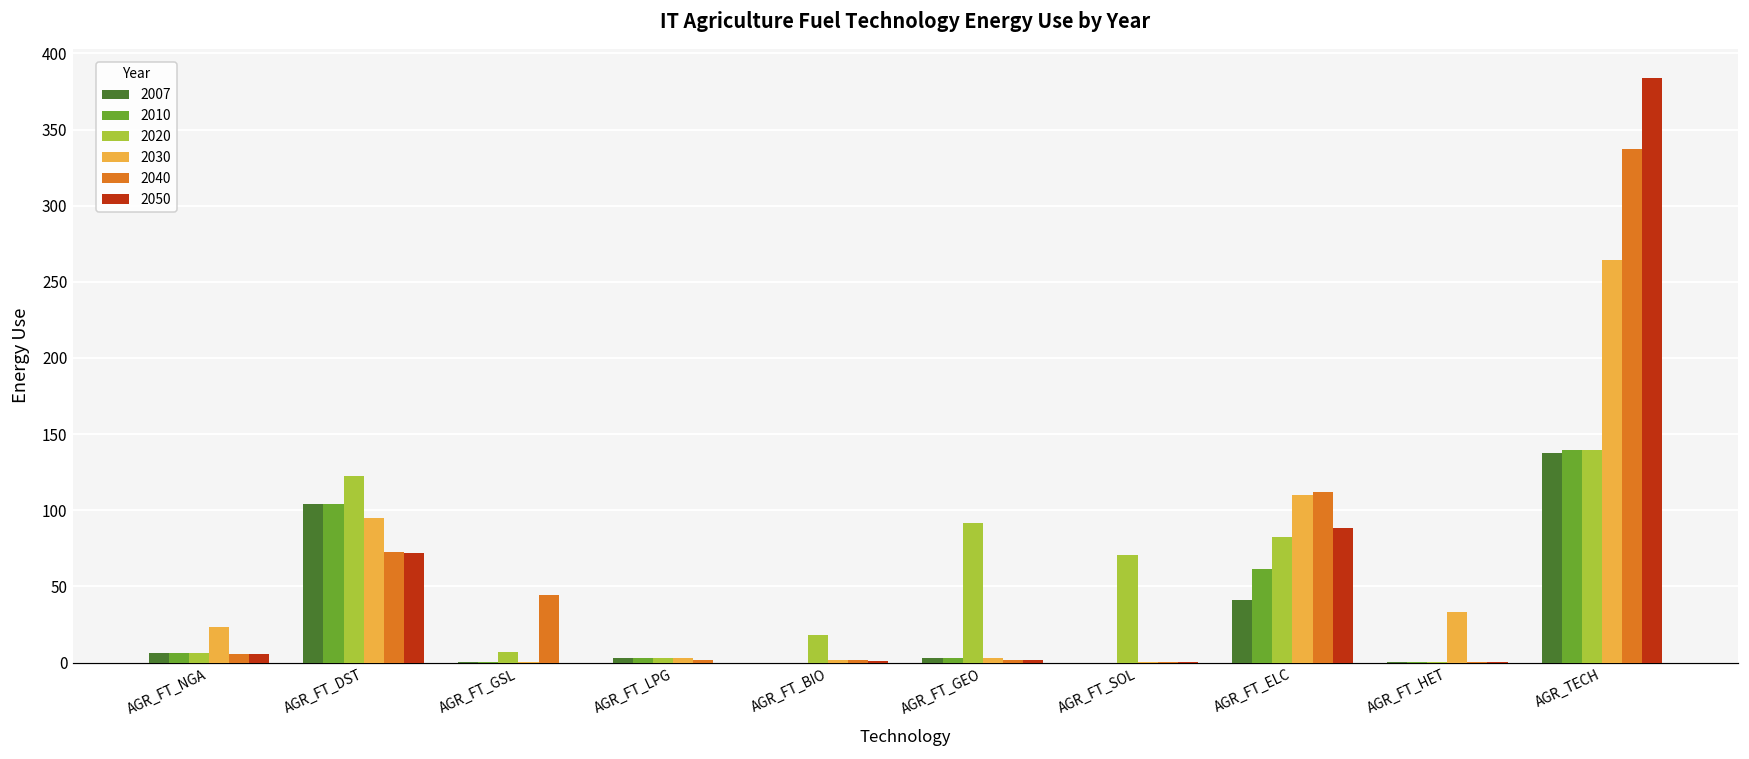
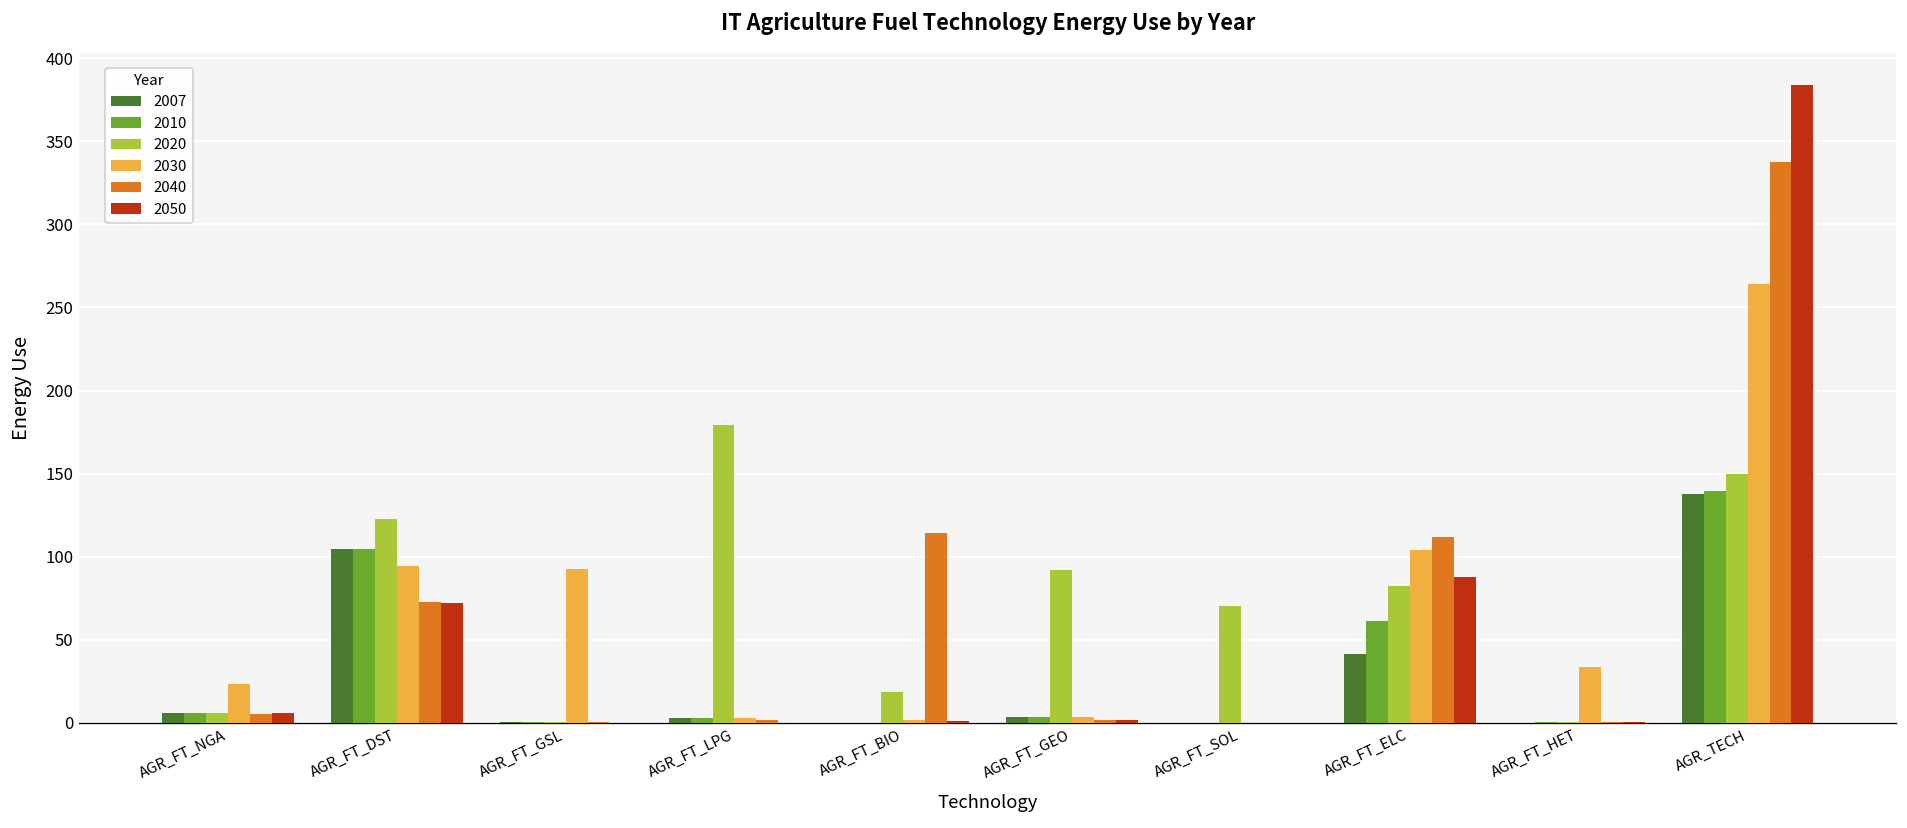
  {
    "2020": {
      "AGR_FT_NGA": 6,
      "AGR_FT_DST": 123,
-     "AGR_FT_GSL": 7,
-     "AGR_FT_LPG": 3,
+     "AGR_FT_GSL": 1,
+     "AGR_FT_LPG": 179,
      "AGR_FT_BIO": 18,
      "AGR_FT_GEO": 92,
      "AGR_FT_SOL": 70,
      "AGR_FT_ELC": 83,
-     "AGR_TECH": 140
+     "AGR_TECH": 150
    },
    "2030": {
      "AGR_FT_NGA": 23,
      "AGR_FT_DST": 95,
-     "AGR_FT_GSL": 1,
+     "AGR_FT_GSL": 93,
      "AGR_FT_LPG": 3,
      "AGR_FT_GEO": 3,
-     "AGR_FT_ELC": 110,
+     "AGR_FT_ELC": 104,
      "AGR_FT_HET": 33,
      "AGR_TECH": 264
    },
    "2040": {
      "AGR_FT_NGA": 6,
      "AGR_FT_DST": 72,
-     "AGR_FT_GSL": 44,
+     "AGR_FT_GSL": 0,
      "AGR_FT_LPG": 2,
-     "AGR_FT_BIO": 1,
+     "AGR_FT_BIO": 114,
      "AGR_FT_GEO": 2,
      "AGR_FT_ELC": 112,
      "AGR_TECH": 337
    },
    "2050": {
      "AGR_FT_NGA": 6,
      "AGR_FT_DST": 72,
      "AGR_FT_GSL": 0,
      "AGR_FT_LPG": 0,
      "AGR_FT_GEO": 2,
      "AGR_FT_ELC": 88,
      "AGR_TECH": 384
    }
  }
